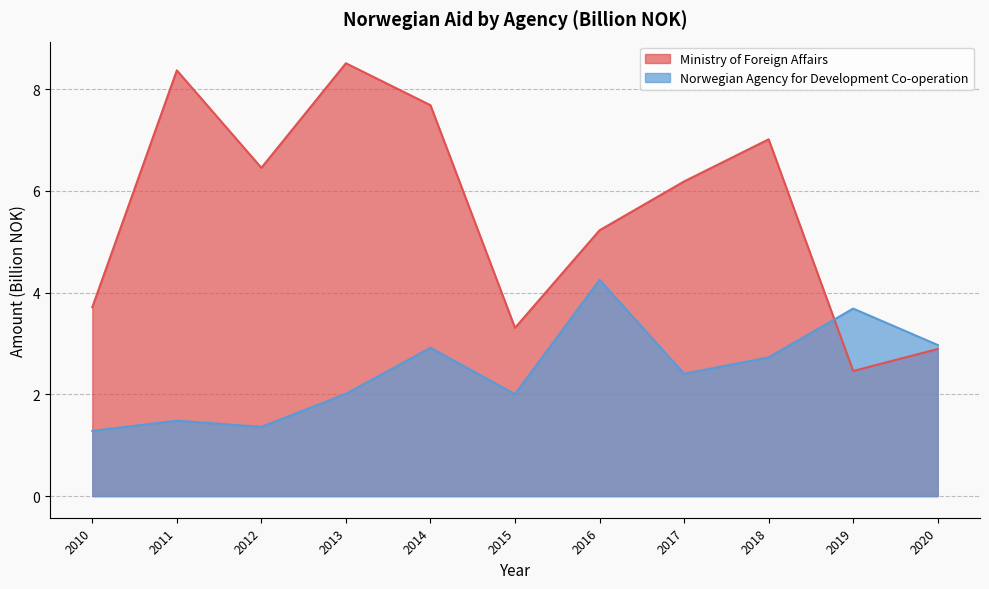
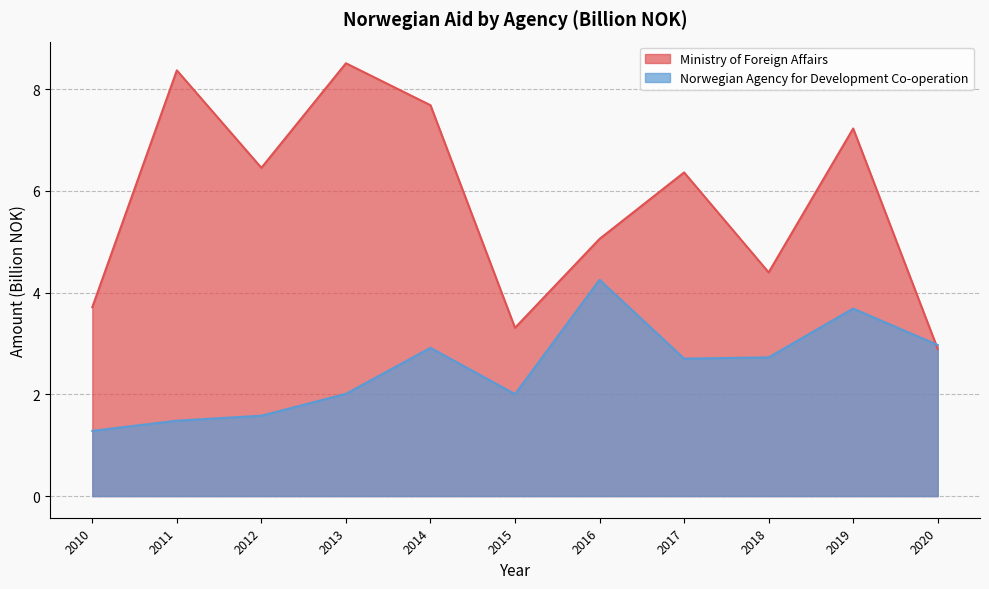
  {
    "Ministry of Foreign Affairs": {
      "2010": 3.7,
      "2011": 8.4,
      "2012": 6.5,
      "2013": 8.5,
      "2014": 7.7,
      "2015": 3.3,
-     "2016": 5.2,
-     "2017": 6.2,
-     "2018": 7.0,
-     "2019": 2.5,
+     "2016": 5.1,
+     "2017": 6.4,
+     "2018": 4.4,
+     "2019": 7.2,
      "2020": 2.9
    },
    "Norwegian Agency for Development Co-operation": {
      "2010": 1.3,
      "2011": 1.5,
-     "2012": 1.4,
+     "2012": 1.6,
      "2013": 2.0,
      "2014": 2.9,
      "2015": 2.0,
      "2016": 4.3,
-     "2017": 2.4,
+     "2017": 2.7,
      "2018": 2.7,
      "2019": 3.7,
      "2020": 3.0
    }
  }
